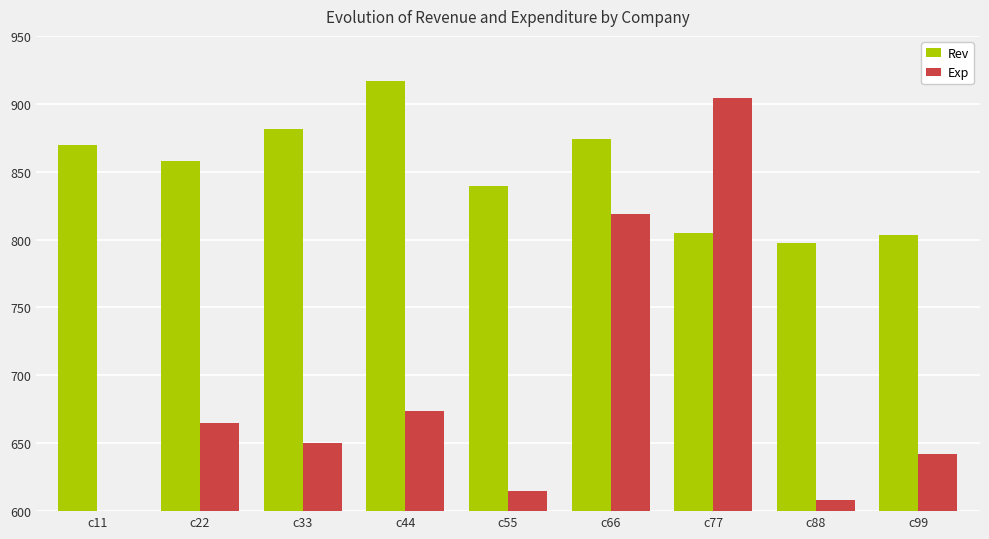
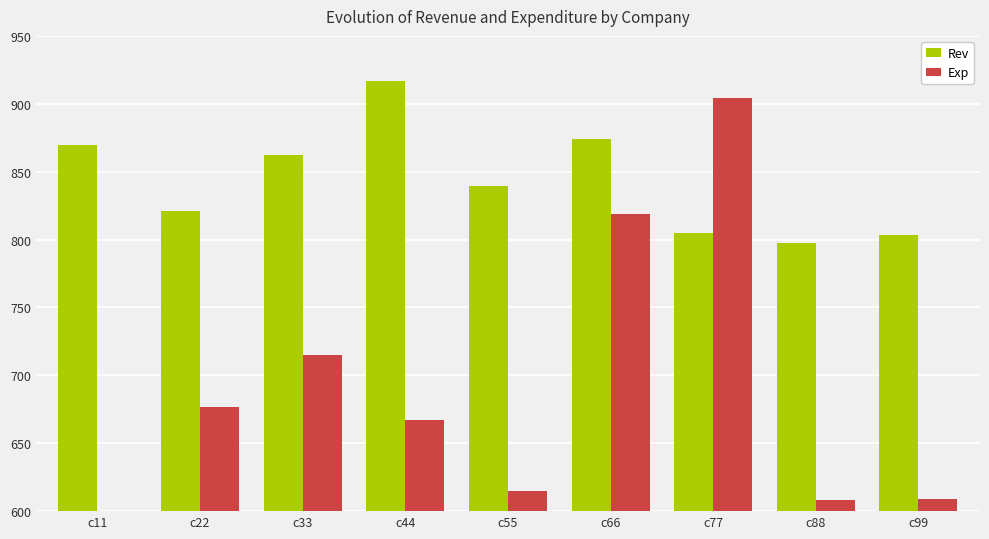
  {
    "Rev": {
      "c11": 870,
-     "c22": 858,
-     "c33": 882,
+     "c22": 821,
+     "c33": 862,
      "c44": 917,
      "c55": 840,
      "c66": 874,
      "c77": 805,
      "c88": 798,
      "c99": 803
    },
    "Exp": {
-     "c22": 665,
-     "c33": 650,
-     "c44": 674,
+     "c22": 677,
+     "c33": 715,
+     "c44": 667,
      "c55": 615,
      "c66": 819,
      "c77": 904,
      "c88": 608,
-     "c99": 642
+     "c99": 609
    }
  }
